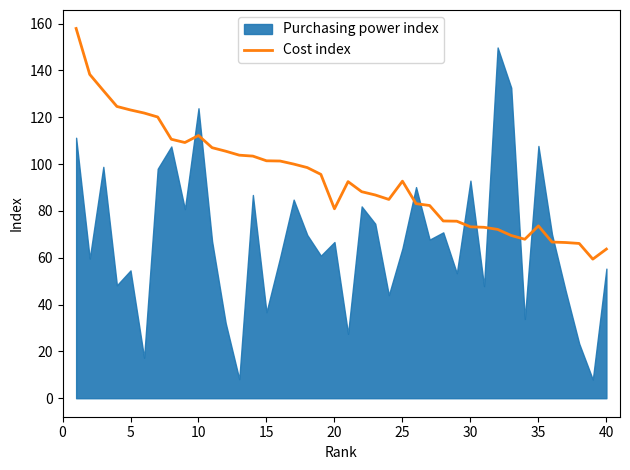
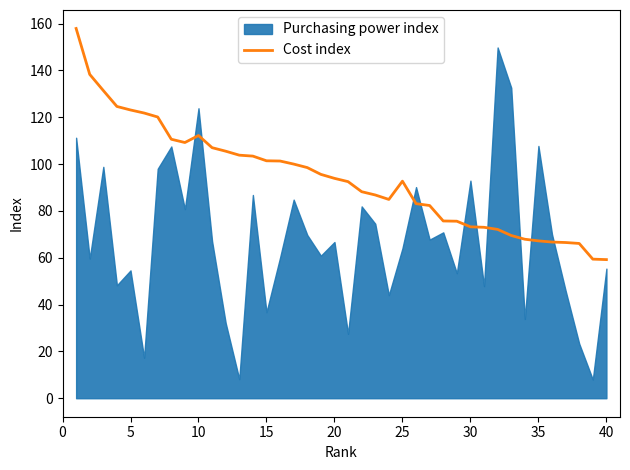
  {
    "Cost index": {
      "5": 123,
      "10": 112,
      "15": 101,
-     "20": 81,
+     "20": 94,
      "25": 93,
      "30": 73,
-     "35": 74,
-     "40": 64
+     "35": 67,
+     "40": 59
    },
    "Purchasing power index": {
      "5": 55,
      "10": 124,
      "15": 37,
      "20": 67,
      "25": 64,
      "30": 93,
      "35": 108,
      "40": 55
    }
  }
